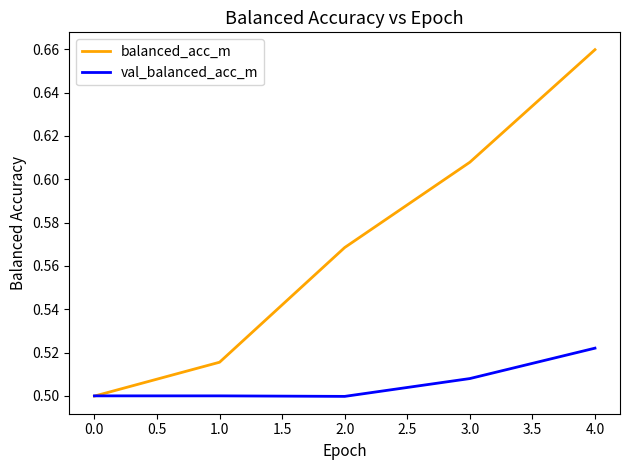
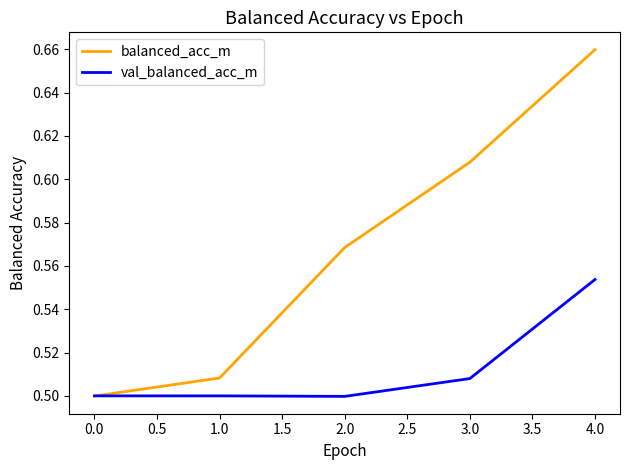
  {
    "balanced_acc_m": {
-     "1.0": 0.516,
+     "1.0": 0.508,
      "2.0": 0.568,
      "3.0": 0.608,
      "4.0": 0.660
    },
    "val_balanced_acc_m": {
      "1.0": 0.500,
      "2.0": 0.500,
      "3.0": 0.508,
-     "4.0": 0.522
+     "4.0": 0.554
    }
  }
